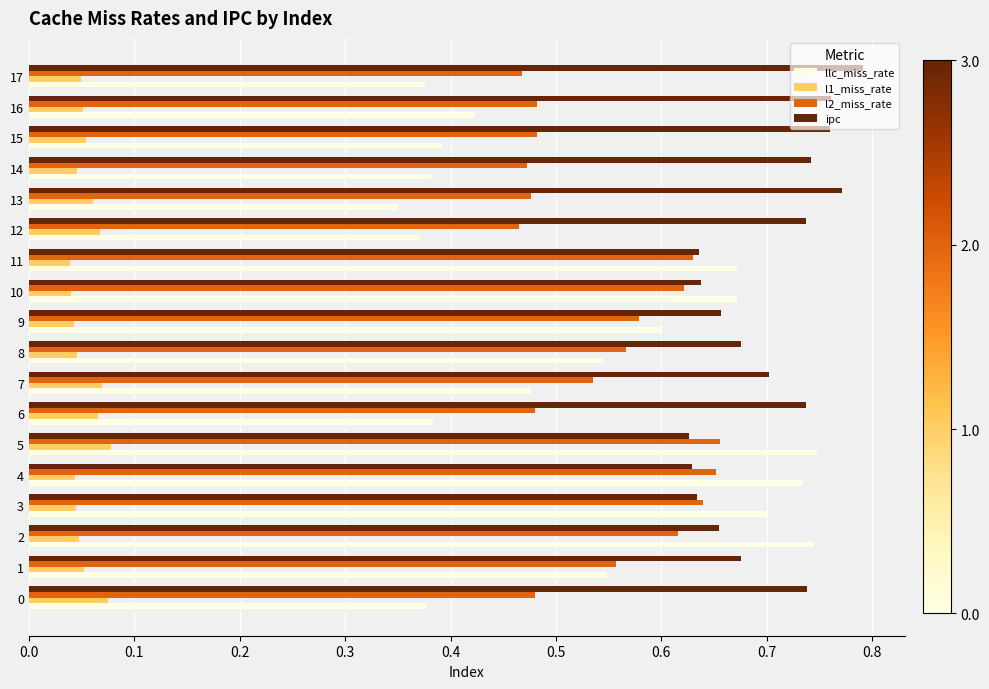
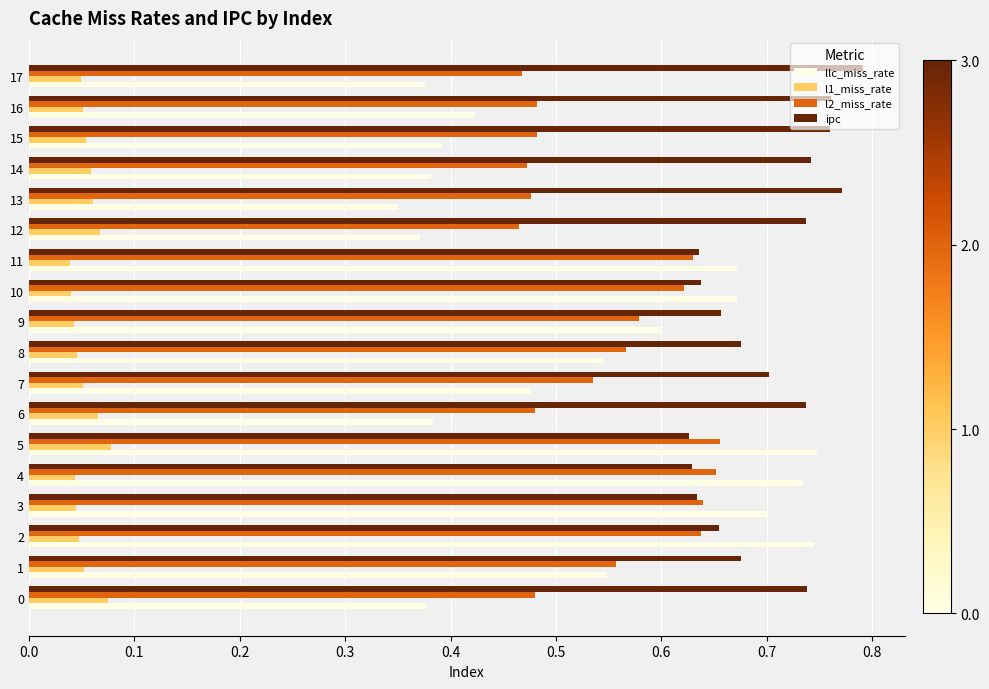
  {
    "llc_miss_rate": {
      "17": 0.376,
      "16": 0.423,
      "15": 0.392,
      "14": 0.381,
      "13": 0.350,
      "12": 0.371,
      "11": 0.672,
      "10": 0.672,
      "9": 0.600,
      "8": 0.544,
      "7": 0.477,
      "6": 0.383,
      "5": 0.747,
      "4": 0.735,
      "3": 0.700,
      "2": 0.745,
      "1": 0.548,
      "0": 0.377
    },
    "l1_miss_rate": {
      "17": 0.050,
      "16": 0.052,
      "15": 0.054,
-     "14": 0.046,
+     "14": 0.059,
      "13": 0.061,
      "12": 0.068,
      "11": 0.039,
      "10": 0.040,
      "9": 0.043,
      "8": 0.045,
-     "7": 0.069,
+     "7": 0.051,
      "6": 0.066,
      "5": 0.078,
      "4": 0.044,
      "3": 0.045,
      "2": 0.048,
      "1": 0.053,
      "0": 0.075
    },
    "l2_miss_rate": {
      "17": 0.467,
      "16": 0.482,
      "15": 0.482,
      "14": 0.472,
      "13": 0.476,
      "12": 0.465,
      "11": 0.630,
      "10": 0.622,
      "9": 0.579,
      "8": 0.566,
      "7": 0.535,
      "6": 0.480,
      "5": 0.656,
      "4": 0.652,
      "3": 0.639,
-     "2": 0.616,
+     "2": 0.638,
      "1": 0.557,
      "0": 0.480
    },
    "ipc": {
      "15": 0.760,
      "14": 0.742,
      "13": 0.771,
      "12": 0.738,
      "11": 0.636,
      "10": 0.638,
      "9": 0.656,
      "8": 0.676,
      "7": 0.702,
      "6": 0.737,
      "5": 0.626,
      "4": 0.629,
      "3": 0.634,
      "2": 0.654,
      "1": 0.676,
      "0": 0.739
    }
  }
